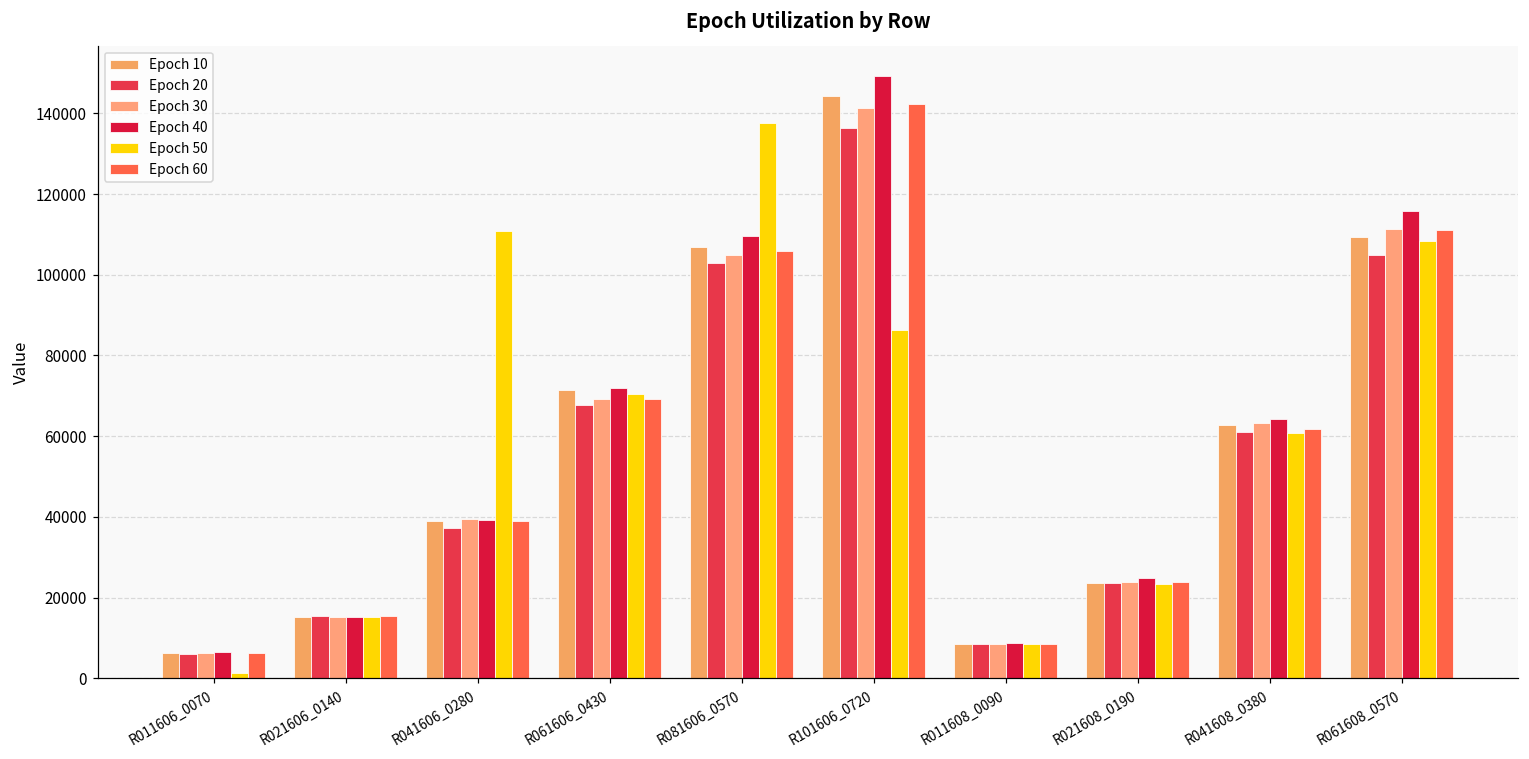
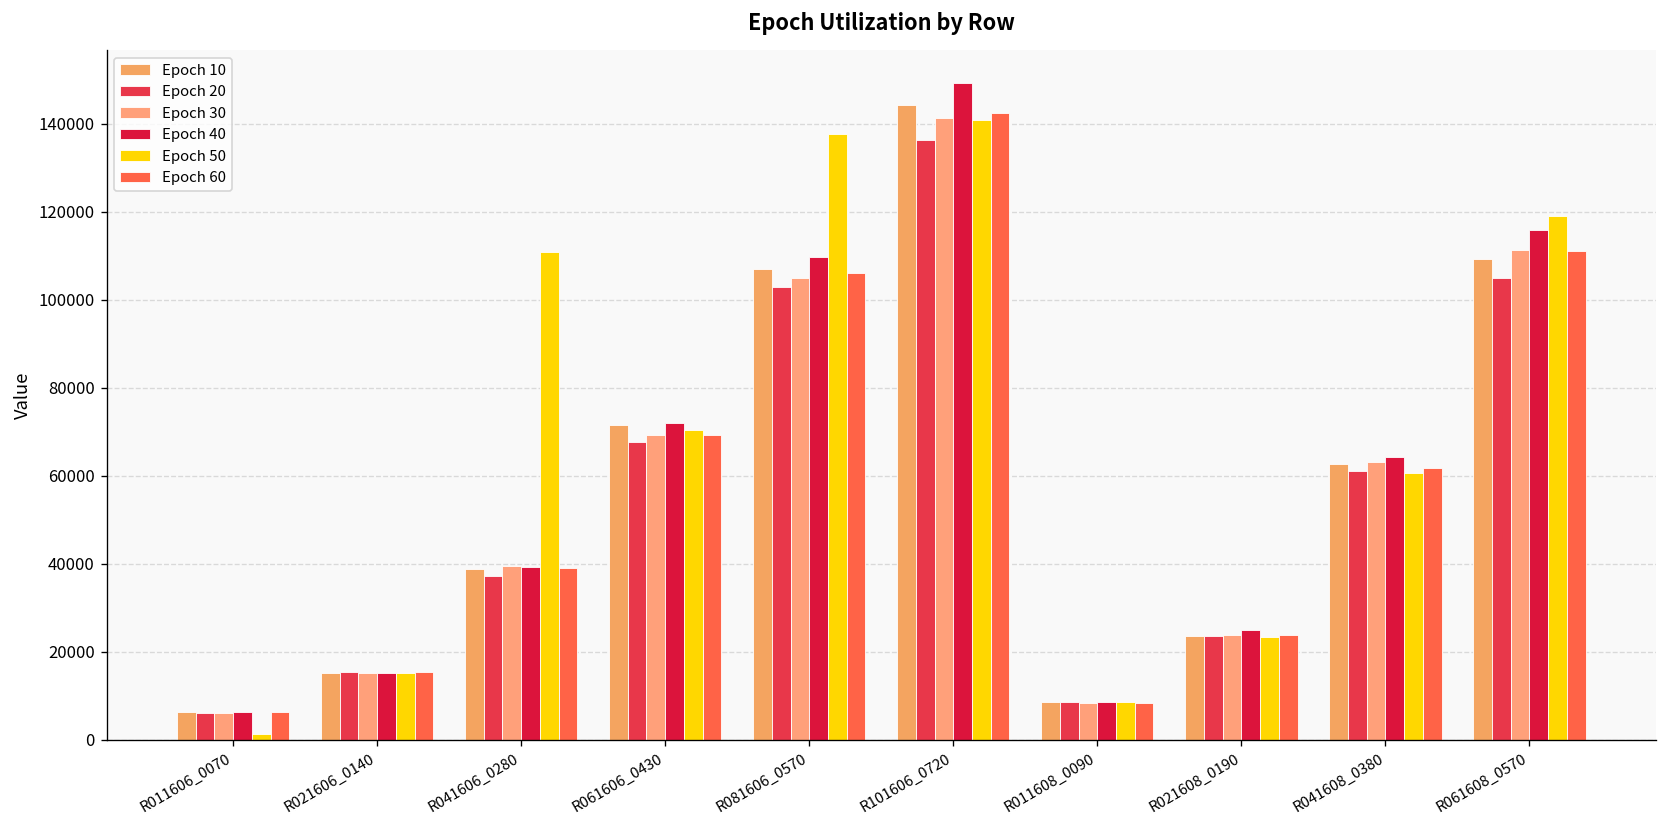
  {
    "Epoch 50": {
      "R011606_0070": 1000,
      "R021606_0140": 15000,
      "R041606_0280": 111000,
      "R061606_0430": 70000,
      "R081606_0570": 138000,
-     "R101606_0720": 86000,
+     "R101606_0720": 141000,
      "R011608_0090": 9000,
      "R021608_0190": 23000,
      "R041608_0380": 61000,
-     "R061608_0570": 108000
+     "R061608_0570": 119000
    }
  }
